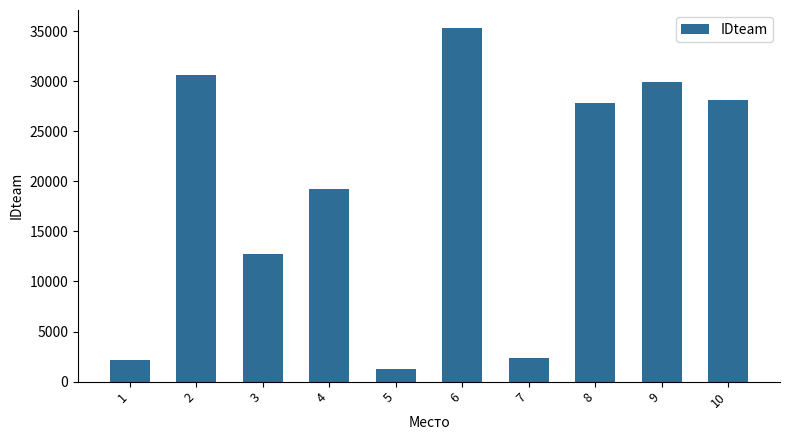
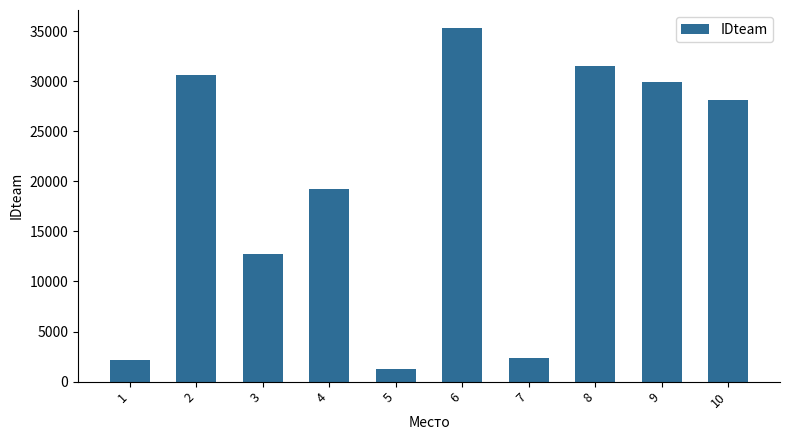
  {
    "1": 2100,
    "2": 30700,
    "3": 12700,
    "4": 19200,
    "5": 1200,
    "6": 35300,
    "7": 2300,
-   "8": 27800,
+   "8": 31600,
    "9": 30000,
    "10": 28100
  }
